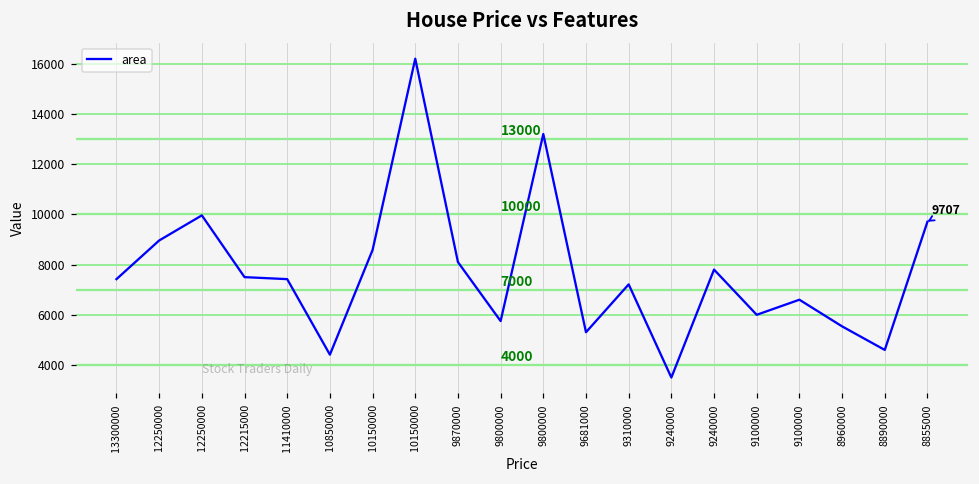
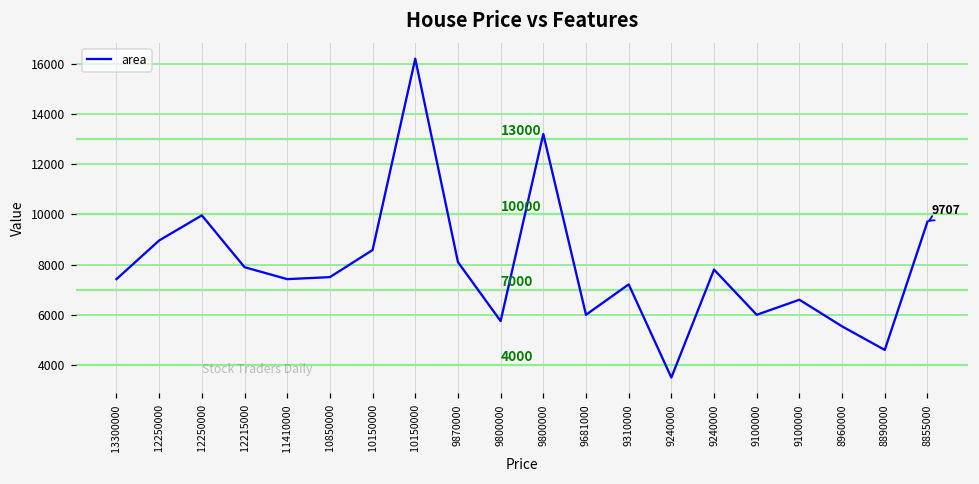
  {
    "13300000": 7400,
-   "12215000": 7500,
+   "12215000": 7900,
    "11410000": 7400,
-   "10850000": 4400,
+   "10850000": 7500,
    "9870000": 8100,
-   "9681000": 5300,
+   "9681000": 6000,
    "9310000": 7200,
    "8960000": 5500,
    "8890000": 4600
  }
